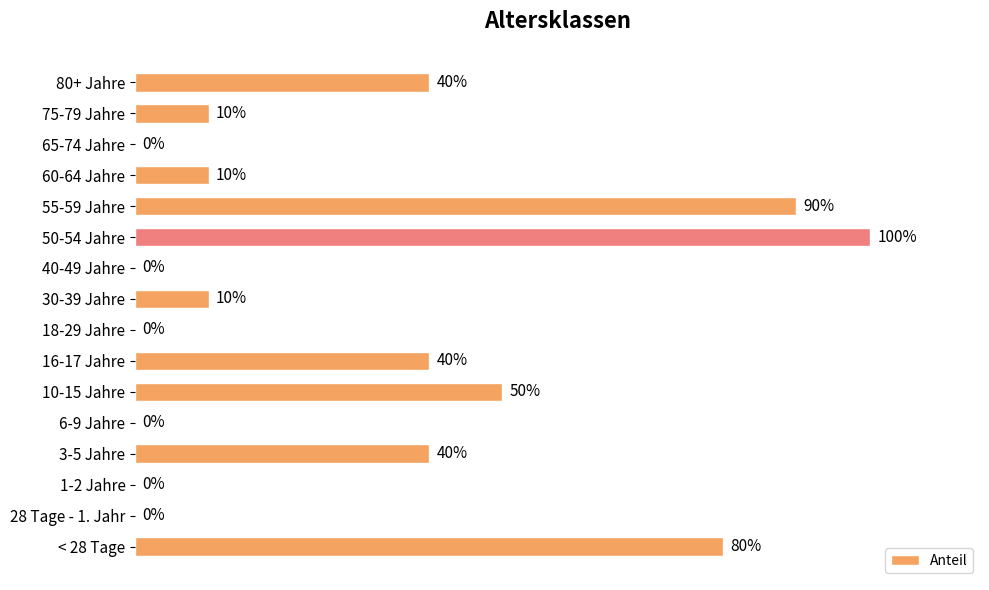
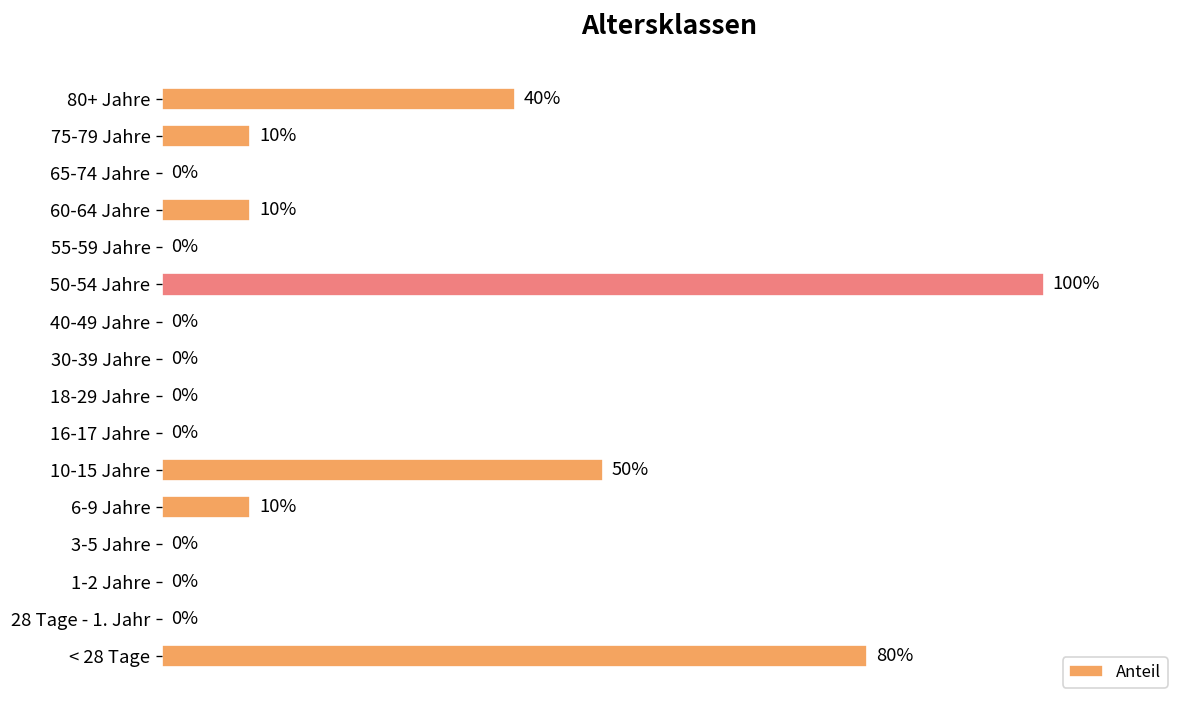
  {
    "80+ Jahre": "40%",
    "75-79 Jahre": "10%",
    "65-74 Jahre": "0%",
    "60-64 Jahre": "10%",
-   "55-59 Jahre": "90%",
+   "55-59 Jahre": "0%",
    "50-54 Jahre": "100%",
    "40-49 Jahre": "0%",
-   "30-39 Jahre": "10%",
+   "30-39 Jahre": "0%",
    "18-29 Jahre": "0%",
-   "16-17 Jahre": "40%",
+   "16-17 Jahre": "0%",
    "10-15 Jahre": "50%",
-   "6-9 Jahre": "0%",
-   "3-5 Jahre": "40%",
+   "6-9 Jahre": "10%",
+   "3-5 Jahre": "0%",
    "1-2 Jahre": "0%",
    "28 Tage - 1. Jahr": "0%",
    "< 28 Tage": "80%"
  }
